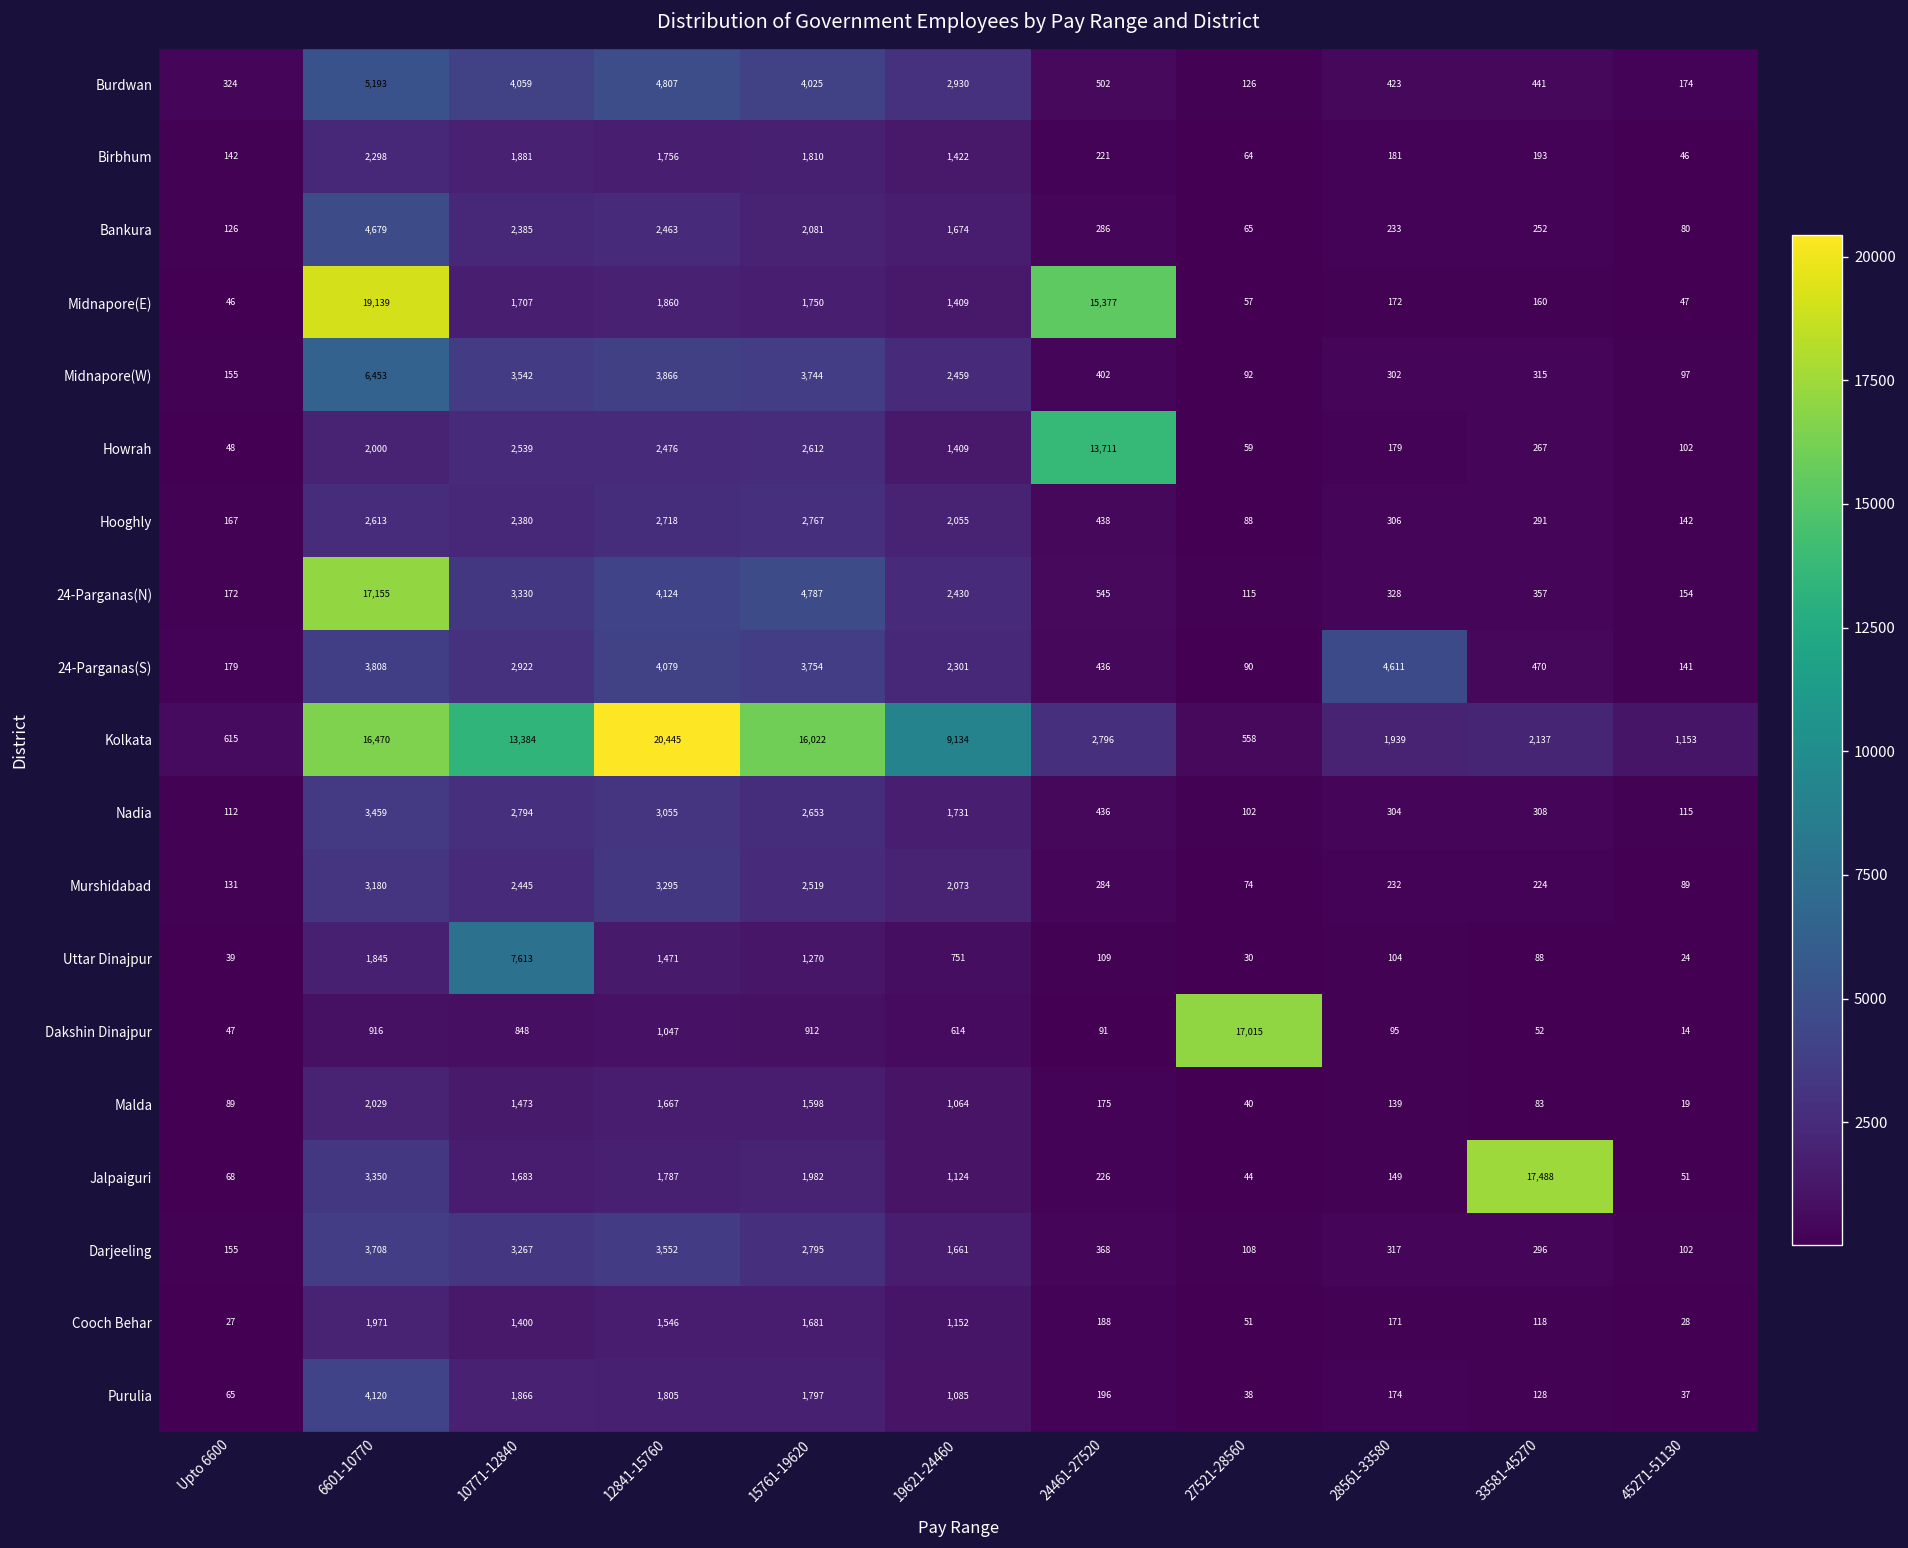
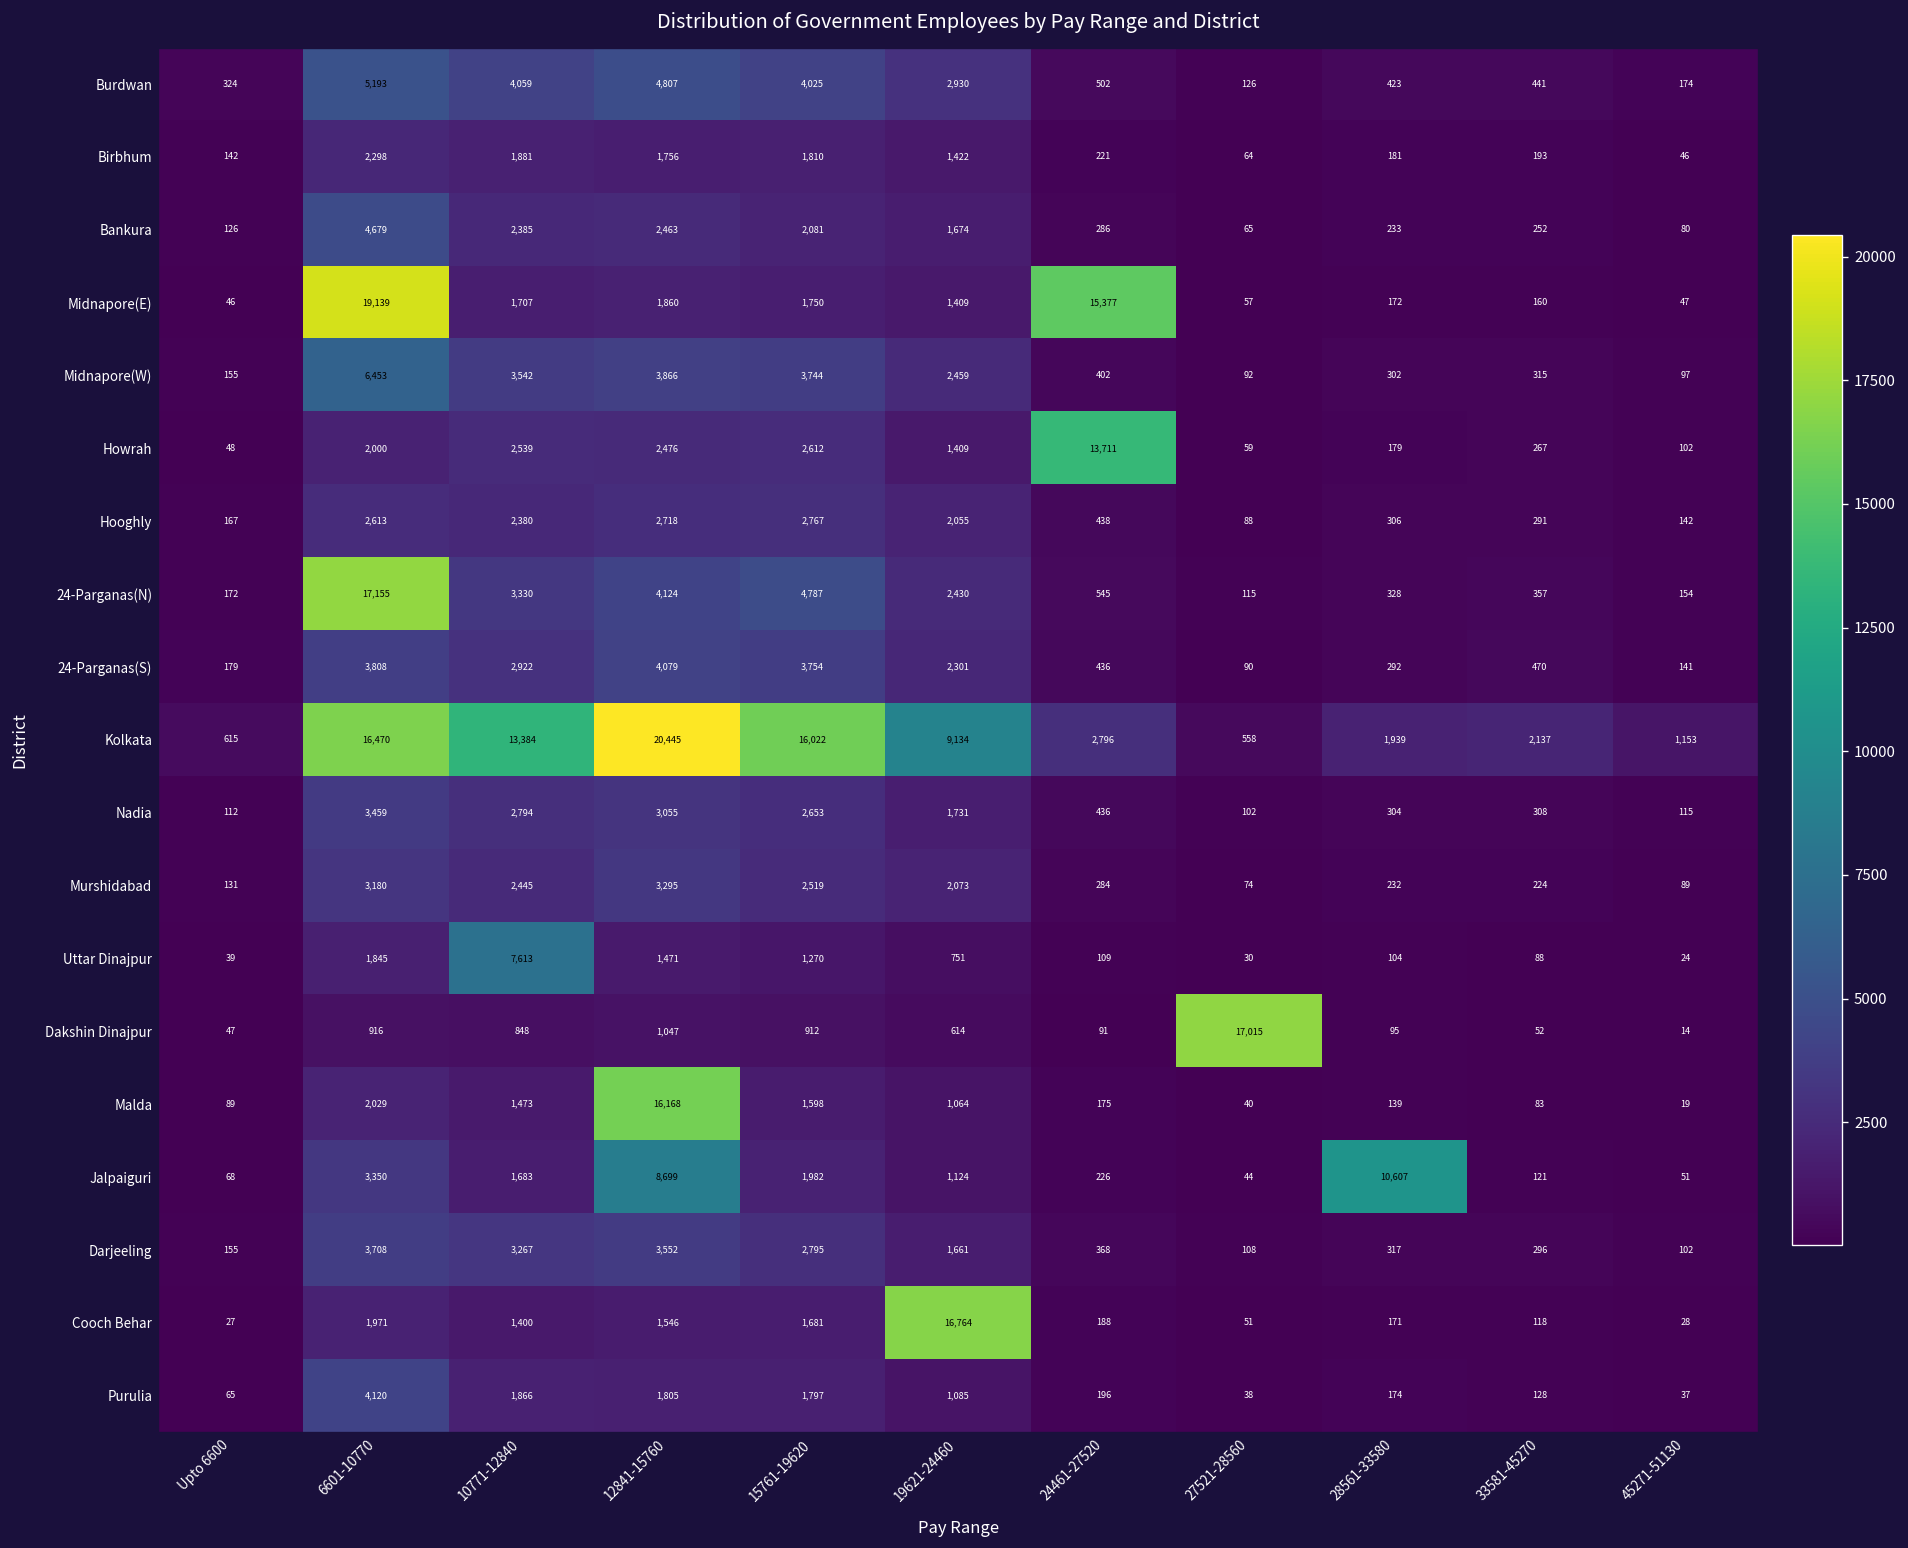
  {
    "24-Parganas(S)": {
      "Upto 6600": "179",
      "6601-10770": "3,808",
      "10771-12840": "2,922",
      "12841-15760": "4,079",
      "15761-19620": "3,754",
      "19621-24460": "2,301",
      "24461-27520": "436",
      "27521-28560": "90",
-     "28561-33580": "4,611",
+     "28561-33580": "292",
      "33581-45270": "470",
      "45271-51130": "141"
    },
    "Malda": {
      "Upto 6600": "89",
      "6601-10770": "2,029",
      "10771-12840": "1,473",
-     "12841-15760": "1,667",
+     "12841-15760": "16,168",
      "15761-19620": "1,598",
      "19621-24460": "1,064",
      "24461-27520": "175",
      "27521-28560": "40",
      "28561-33580": "139",
      "33581-45270": "83",
      "45271-51130": "19"
    },
    "Jalpaiguri": {
      "Upto 6600": "68",
      "6601-10770": "3,350",
      "10771-12840": "1,683",
-     "12841-15760": "1,787",
+     "12841-15760": "8,699",
      "15761-19620": "1,982",
      "19621-24460": "1,124",
      "24461-27520": "226",
      "27521-28560": "44",
-     "28561-33580": "149",
-     "33581-45270": "17,488",
+     "28561-33580": "10,607",
+     "33581-45270": "121",
      "45271-51130": "51"
    },
    "Cooch Behar": {
      "Upto 6600": "27",
      "6601-10770": "1,971",
      "10771-12840": "1,400",
      "12841-15760": "1,546",
      "15761-19620": "1,681",
-     "19621-24460": "1,152",
+     "19621-24460": "16,764",
      "24461-27520": "188",
      "27521-28560": "51",
      "28561-33580": "171",
      "33581-45270": "118",
      "45271-51130": "28"
    }
  }
